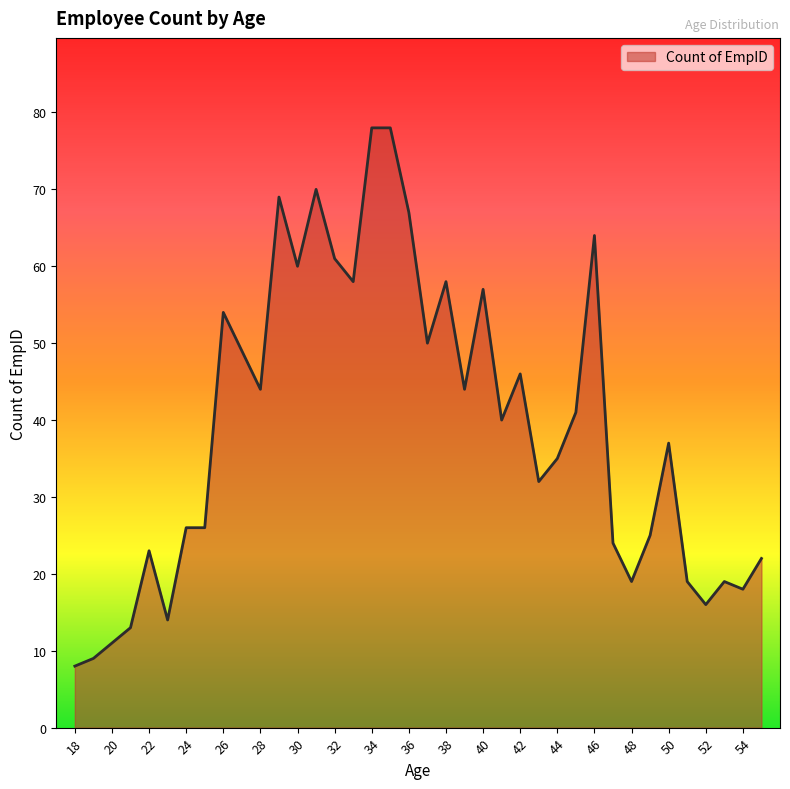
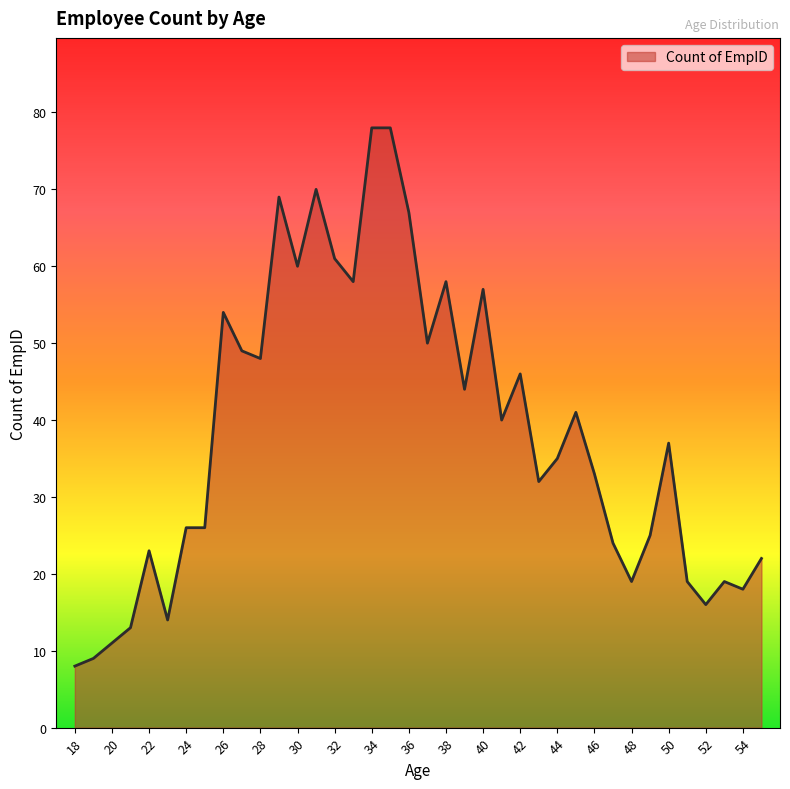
  {
    "18": 8,
    "20": 11,
    "22": 23,
    "24": 26,
    "26": 54,
-   "28": 44,
+   "28": 48,
    "30": 60,
    "32": 61,
    "34": 78,
    "36": 67,
    "38": 58,
    "40": 57,
    "42": 46,
    "44": 35,
-   "46": 64,
+   "46": 33,
    "48": 19,
    "50": 37,
    "52": 16,
    "54": 18
  }
